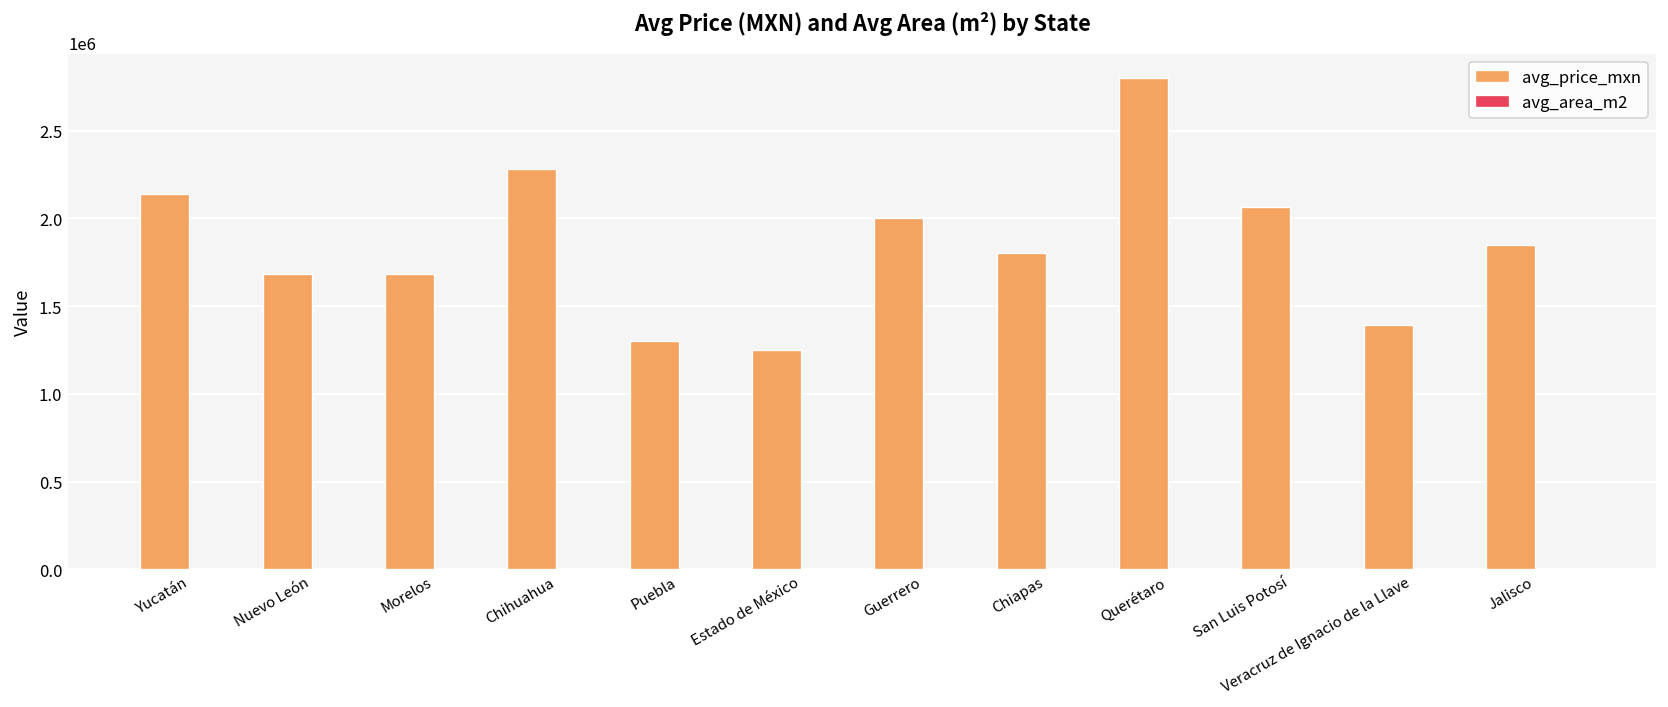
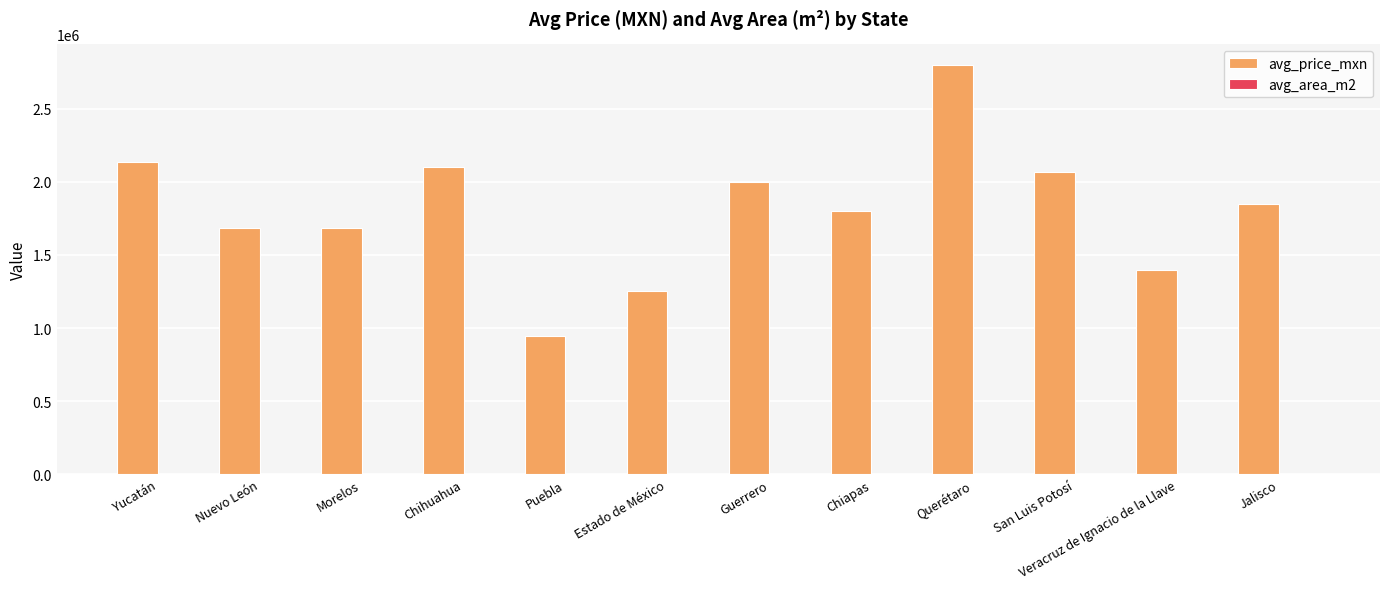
  {
    "avg_price_mxn": {
      "Yucatán": 2140000,
      "Nuevo León": 1680000,
      "Morelos": 1690000,
-     "Chihuahua": 2280000,
-     "Puebla": 1300000,
+     "Chihuahua": 2100000,
+     "Puebla": 940000,
      "Estado de México": 1250000,
      "Guerrero": 2000000,
      "Chiapas": 1800000,
      "Querétaro": 2800000,
      "San Luis Potosí": 2070000,
      "Veracruz de Ignacio de la Llave": 1390000,
      "Jalisco": 1850000
    }
  }
